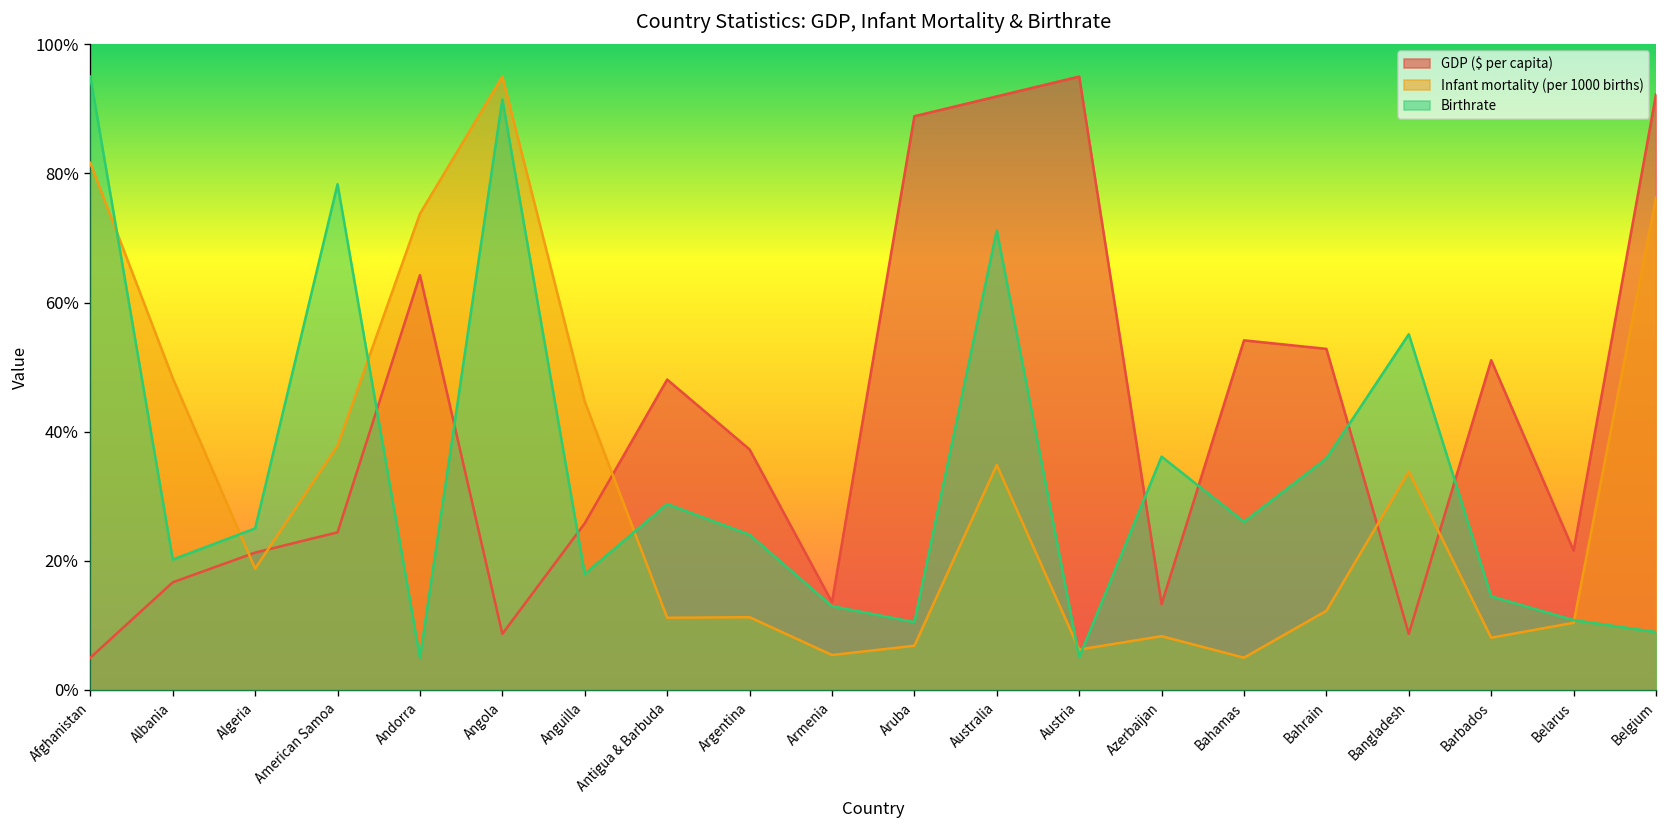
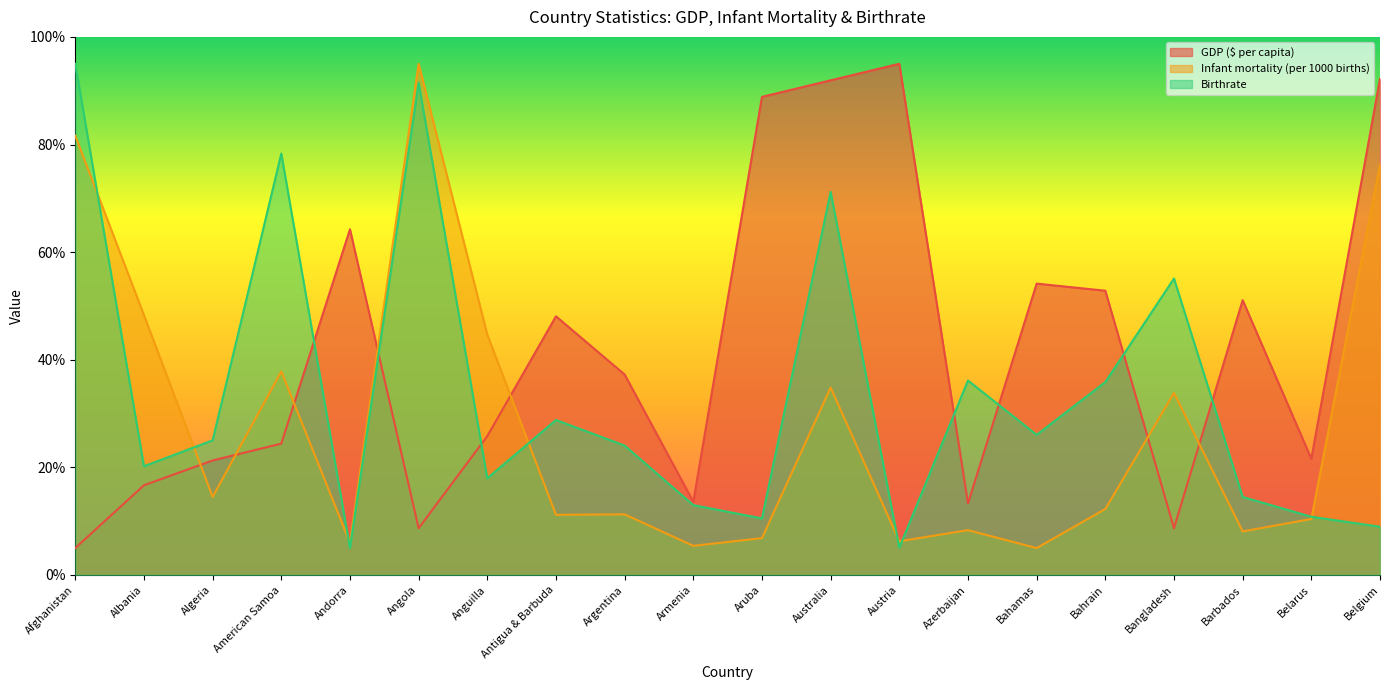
  {
    "GDP ($ per capita)": {
      "Afghanistan": "5%",
      "Albania": "17%",
      "Algeria": "21%",
      "American Samoa": "24%",
      "Andorra": "64%",
      "Angola": "9%",
      "Anguilla": "26%",
      "Antigua & Barbuda": "48%",
      "Argentina": "37%",
      "Armenia": "14%",
      "Aruba": "89%",
      "Australia": "92%",
      "Austria": "95%",
      "Azerbaijan": "13%",
      "Bahamas": "54%",
      "Bahrain": "53%",
      "Bangladesh": "9%",
      "Barbados": "51%",
      "Belarus": "22%",
      "Belgium": "92%"
    },
    "Infant mortality (per 1000 births)": {
      "Afghanistan": "82%",
      "Albania": "48%",
-     "Algeria": "19%",
+     "Algeria": "15%",
      "American Samoa": "38%",
-     "Andorra": "74%",
+     "Andorra": "6%",
      "Angola": "95%",
      "Anguilla": "45%",
      "Antigua & Barbuda": "11%",
      "Argentina": "11%",
      "Armenia": "5%",
      "Aruba": "7%",
      "Australia": "35%",
      "Austria": "6%",
      "Azerbaijan": "8%",
      "Bahamas": "5%",
      "Bahrain": "12%",
      "Bangladesh": "34%",
      "Barbados": "8%",
      "Belgium": "76%"
    },
    "Birthrate": {
      "Afghanistan": "95%",
      "Albania": "20%",
      "Algeria": "25%",
      "American Samoa": "78%",
      "Andorra": "5%",
      "Angola": "91%",
      "Anguilla": "18%",
      "Antigua & Barbuda": "29%",
      "Argentina": "24%",
      "Armenia": "13%",
      "Aruba": "11%",
      "Australia": "71%",
      "Austria": "5%",
      "Azerbaijan": "36%",
      "Bahamas": "26%",
      "Bahrain": "36%",
      "Bangladesh": "55%",
      "Barbados": "15%",
      "Belgium": "9%"
    }
  }
